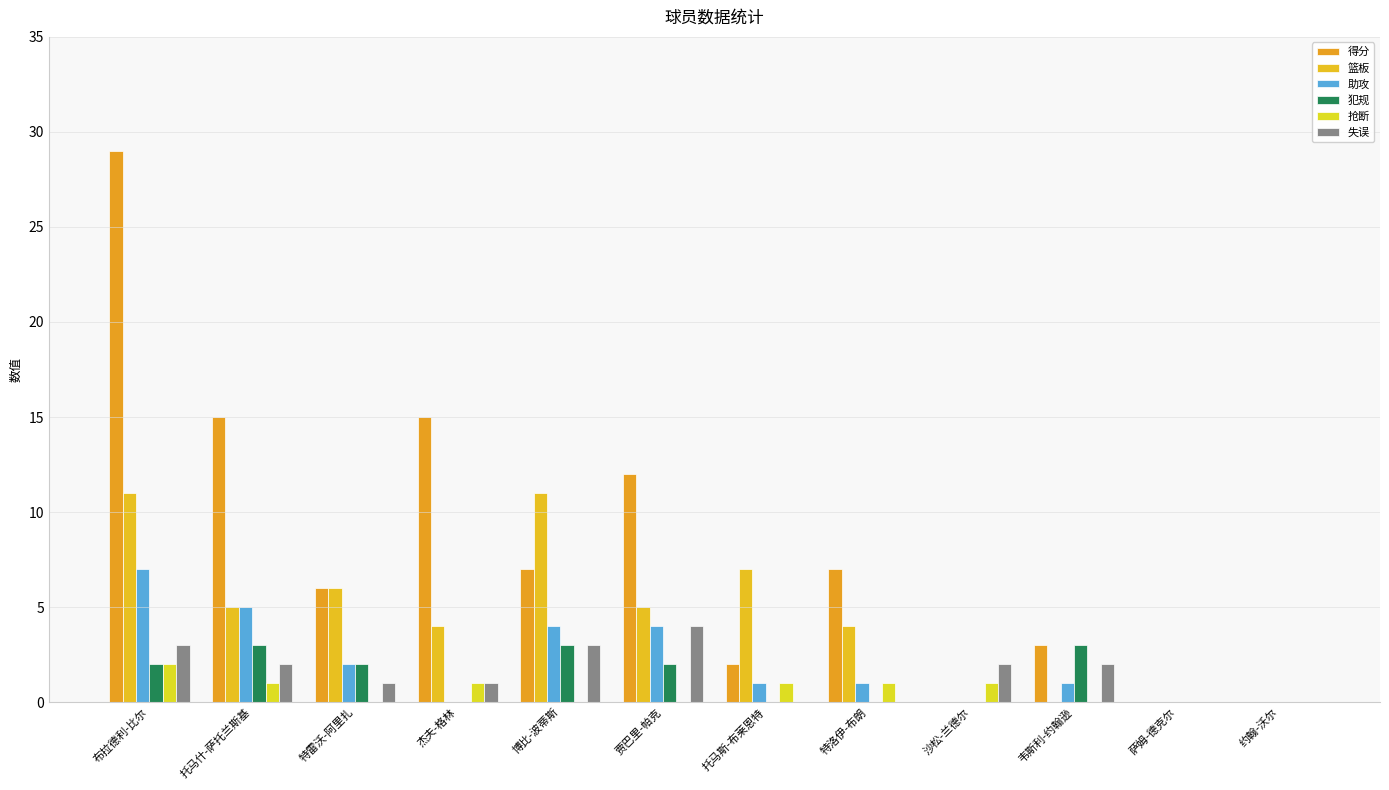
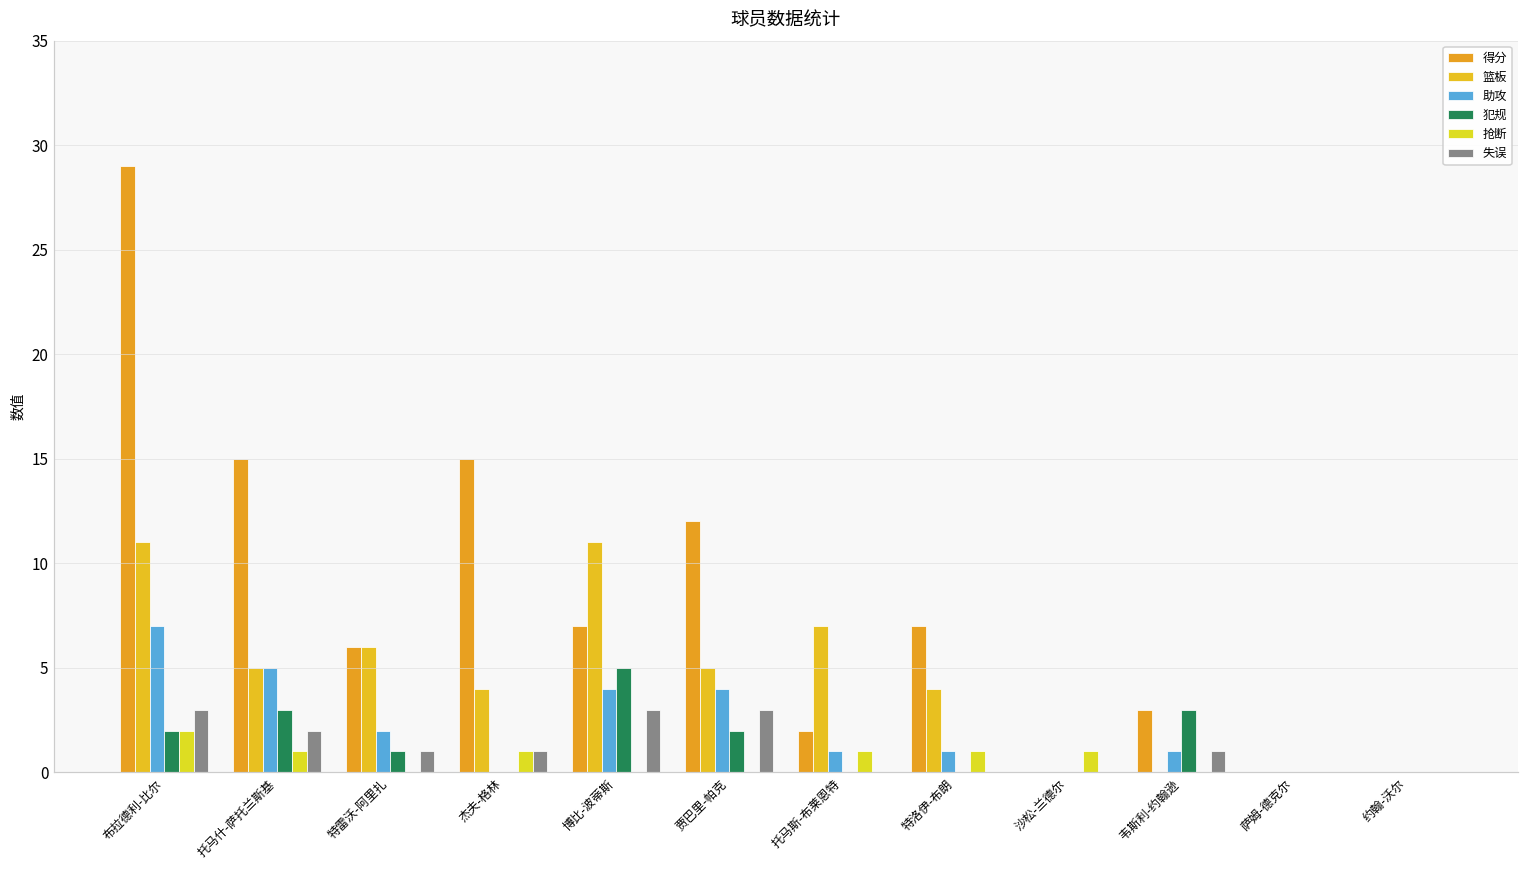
  {
    "助攻": {
      "布拉德利-比尔": 7,
      "托马什-萨托兰斯基": 5,
      "特雷沃-阿里扎": 2,
      "杰夫-格林": 0,
      "博比-波蒂斯": 4,
      "贾巴里-帕克": 4,
      "托马斯-布莱恩特": 1,
      "特洛伊-布朗": 1,
      "沙松-兰德尔": 0,
      "韦斯利-约翰逊": 1,
      "萨姆-德克尔": 0,
      "约翰-沃尔": 0
    },
    "犯规": {
      "布拉德利-比尔": 2,
      "托马什-萨托兰斯基": 3,
-     "特雷沃-阿里扎": 2,
+     "特雷沃-阿里扎": 1,
      "杰夫-格林": 0,
-     "博比-波蒂斯": 3,
+     "博比-波蒂斯": 5,
      "贾巴里-帕克": 2,
      "托马斯-布莱恩特": 0,
      "特洛伊-布朗": 0,
      "沙松-兰德尔": 0,
      "韦斯利-约翰逊": 3,
      "萨姆-德克尔": 0,
      "约翰-沃尔": 0
    },
    "失误": {
      "布拉德利-比尔": 3,
      "托马什-萨托兰斯基": 2,
      "特雷沃-阿里扎": 1,
      "杰夫-格林": 1,
      "博比-波蒂斯": 3,
-     "贾巴里-帕克": 4,
+     "贾巴里-帕克": 3,
      "托马斯-布莱恩特": 0,
      "特洛伊-布朗": 0,
-     "沙松-兰德尔": 2,
-     "韦斯利-约翰逊": 2,
+     "沙松-兰德尔": 0,
+     "韦斯利-约翰逊": 1,
      "萨姆-德克尔": 0,
      "约翰-沃尔": 0
    }
  }
